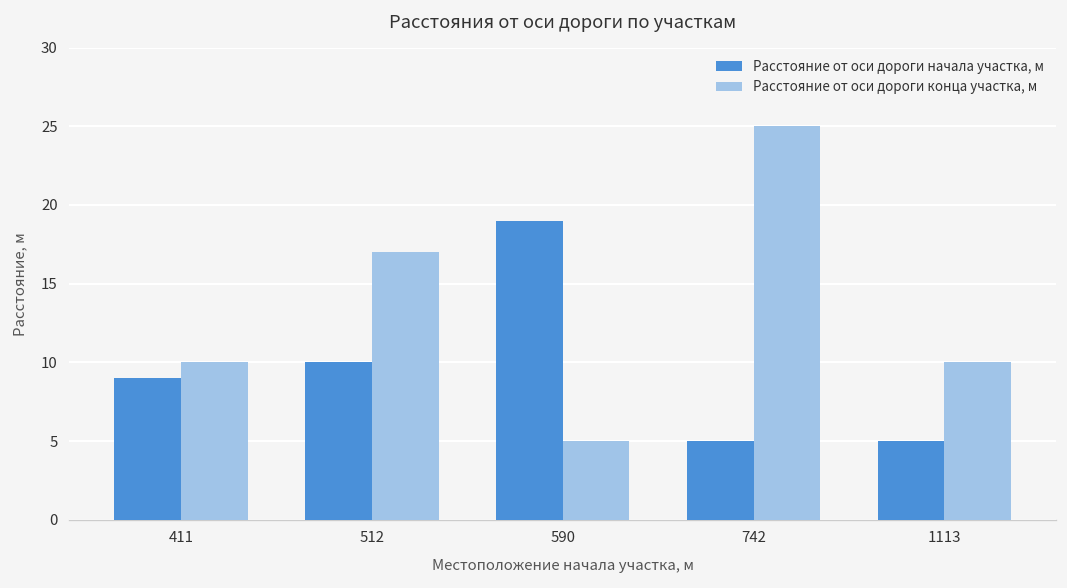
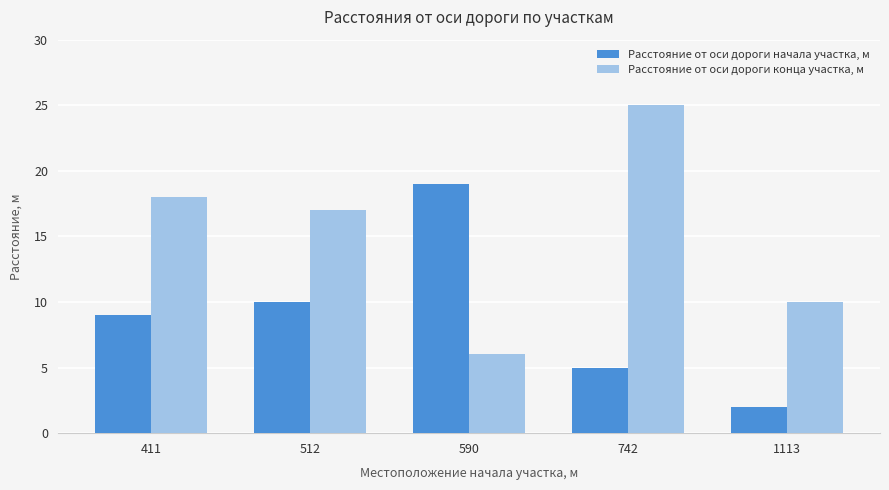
  {
    "Расстояние от оси дороги начала участка, м": {
      "411": 9,
      "512": 10,
      "590": 19,
      "742": 5,
-     "1113": 5
+     "1113": 2
    },
    "Расстояние от оси дороги конца участка, м": {
-     "411": 10,
+     "411": 18,
      "512": 17,
-     "590": 5,
+     "590": 6,
      "742": 25,
      "1113": 10
    }
  }
